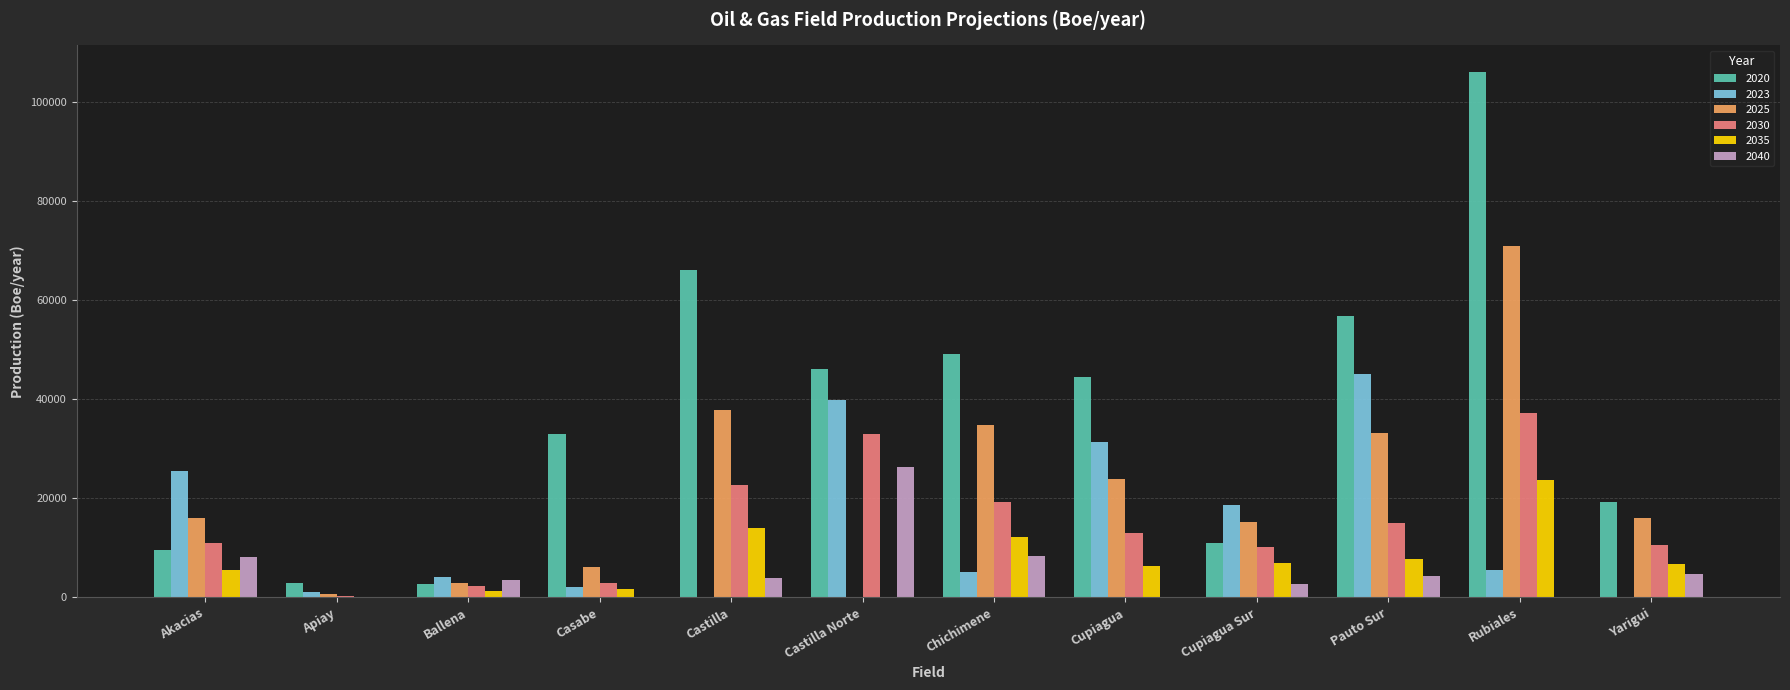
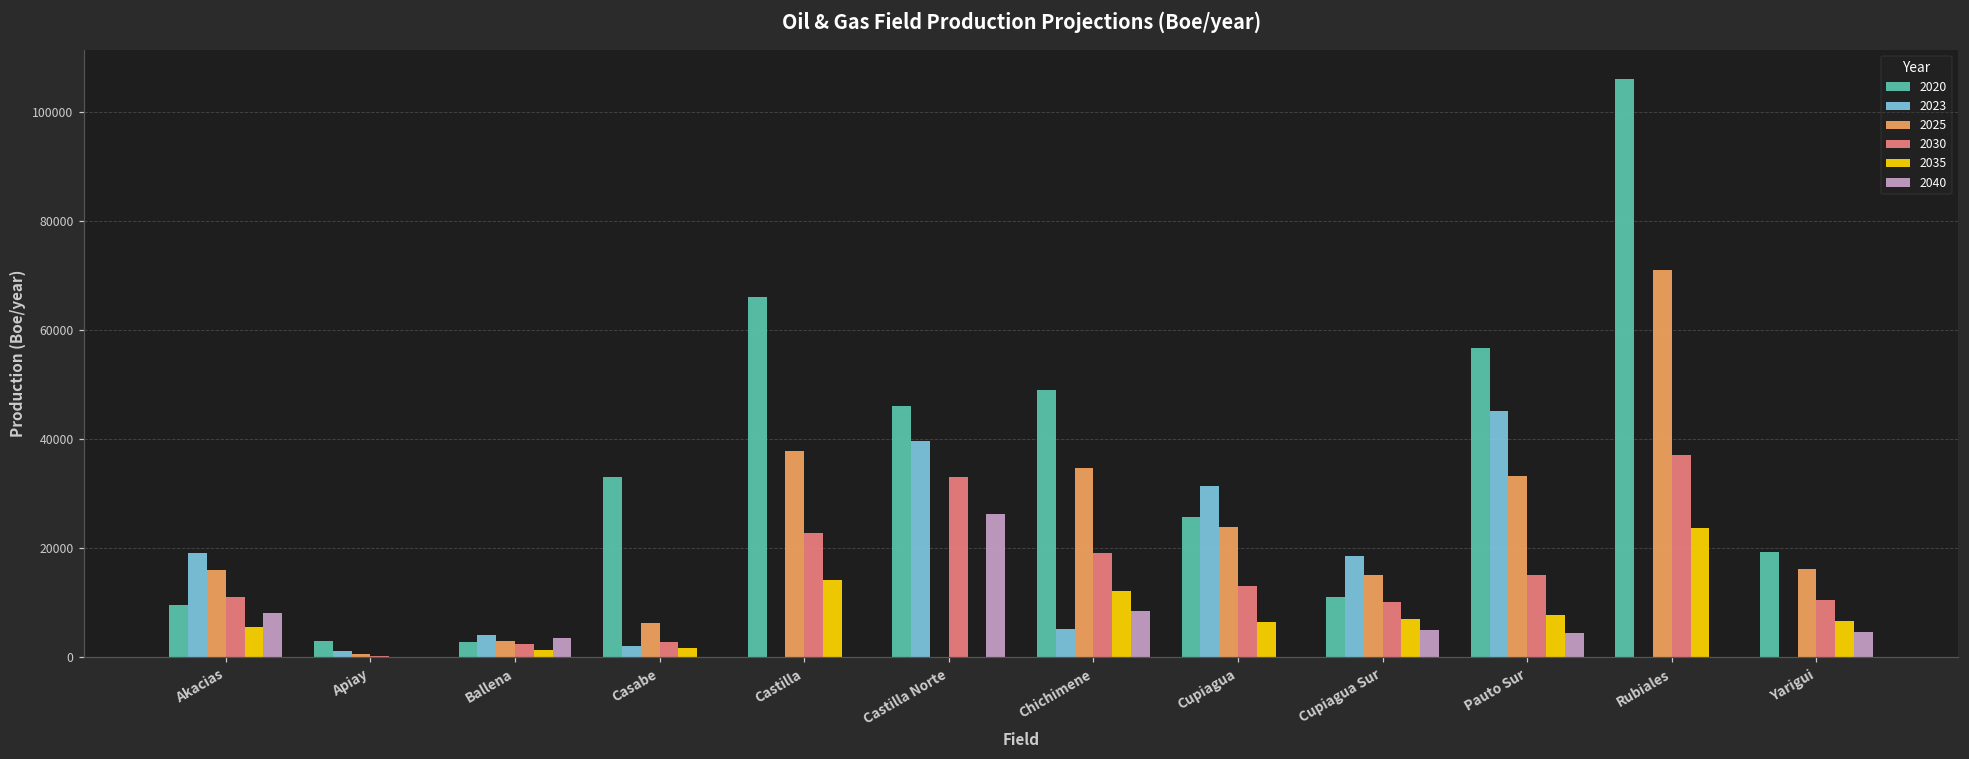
  {
    "2020": {
      "Akacias": 10000,
      "Apiay": 3000,
      "Ballena": 3000,
      "Casabe": 33000,
      "Castilla": 66000,
      "Castilla Norte": 46000,
      "Chichimene": 49000,
-     "Cupiagua": 45000,
+     "Cupiagua": 26000,
      "Cupiagua Sur": 11000,
      "Pauto Sur": 57000,
      "Rubiales": 106000,
      "Yarigui": 19000
    },
    "2023": {
-     "Akacias": 25000,
+     "Akacias": 19000,
      "Apiay": 1000,
      "Ballena": 4000,
      "Casabe": 2000,
      "Castilla": 0,
      "Castilla Norte": 40000,
      "Chichimene": 5000,
      "Cupiagua": 31000,
      "Cupiagua Sur": 19000,
      "Pauto Sur": 45000,
-     "Rubiales": 6000,
+     "Rubiales": 0,
      "Yarigui": 0
    },
    "2035": {
      "Akacias": 6000,
      "Apiay": 0,
      "Ballena": 1000,
      "Casabe": 2000,
      "Castilla": 14000,
      "Castilla Norte": 0,
      "Chichimene": 12000,
      "Cupiagua": 6000,
      "Cupiagua Sur": 7000,
      "Pauto Sur": 8000,
      "Rubiales": 24000,
      "Yarigui": 7000
    },
    "2040": {
      "Akacias": 8000,
      "Ballena": 4000,
      "Casabe": 0,
-     "Castilla": 4000,
+     "Castilla": 0,
      "Castilla Norte": 26000,
      "Chichimene": 8000,
      "Cupiagua": 0,
-     "Cupiagua Sur": 3000,
+     "Cupiagua Sur": 5000,
      "Pauto Sur": 4000,
      "Rubiales": 0,
      "Yarigui": 5000
    }
  }
